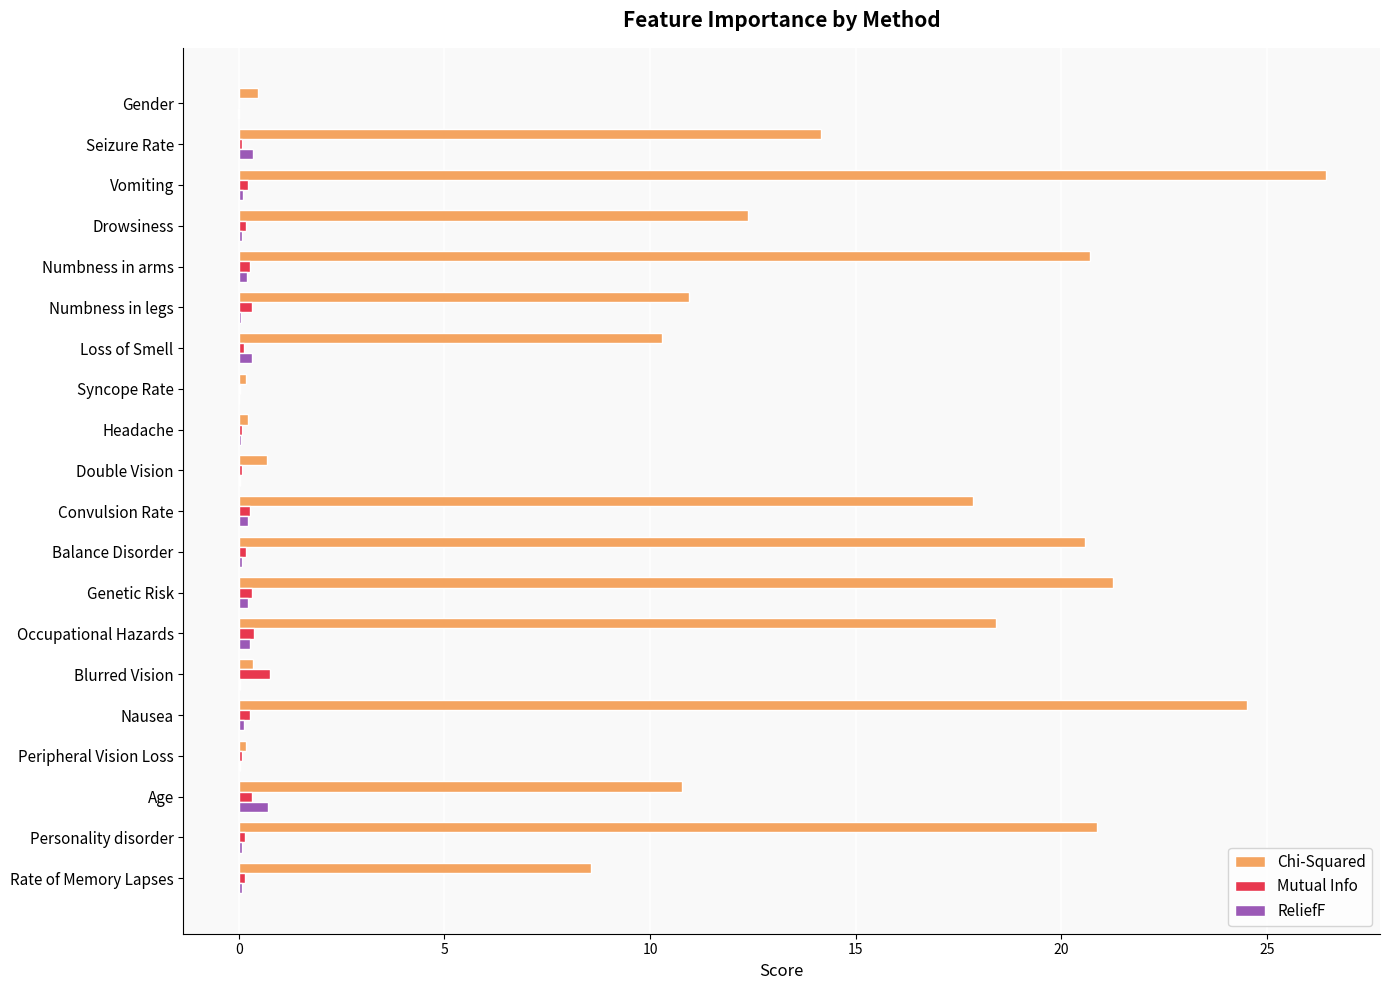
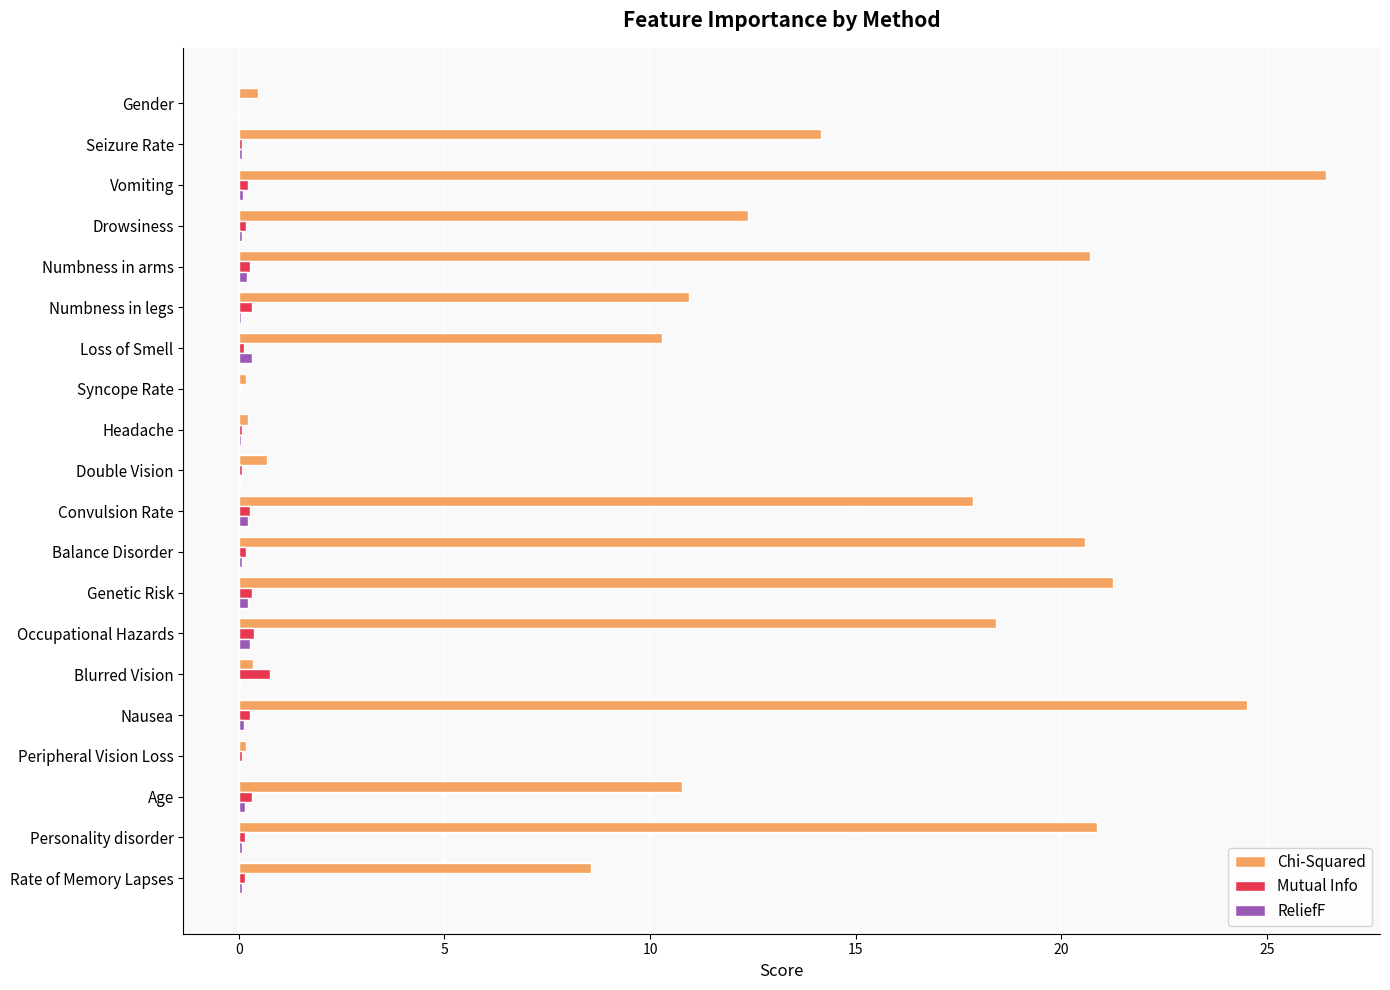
  {
    "Chi-Squared": {
      "Gender": 0.5,
      "Seizure Rate": 14.1,
      "Vomiting": 26.4,
      "Drowsiness": 12.4,
      "Numbness in arms": 20.7,
      "Numbness in legs": 11.0,
      "Loss of Smell": 10.3,
      "Syncope Rate": 0.2,
      "Headache": 0.2,
      "Double Vision": 0.7,
      "Convulsion Rate": 17.8,
      "Balance Disorder": 20.6,
      "Genetic Risk": 21.3,
      "Occupational Hazards": 18.4,
      "Blurred Vision": 0.3,
      "Nausea": 24.5,
      "Peripheral Vision Loss": 0.2,
      "Age": 10.8,
      "Personality disorder": 20.9,
      "Rate of Memory Lapses": 8.6
    },
    "Mutual Info": {
      "Seizure Rate": 0.1,
      "Vomiting": 0.2,
      "Drowsiness": 0.2,
      "Numbness in arms": 0.3,
      "Numbness in legs": 0.3,
      "Loss of Smell": 0.1,
      "Headache": 0.1,
      "Double Vision": 0.1,
      "Convulsion Rate": 0.3,
      "Balance Disorder": 0.2,
      "Genetic Risk": 0.3,
      "Occupational Hazards": 0.4,
      "Blurred Vision": 0.7,
      "Nausea": 0.3,
      "Peripheral Vision Loss": 0.1,
      "Age": 0.3,
      "Personality disorder": 0.2,
      "Rate of Memory Lapses": 0.2
    },
    "ReliefF": {
-     "Seizure Rate": 0.3,
+     "Seizure Rate": 0.1,
      "Vomiting": 0.1,
      "Drowsiness": 0.1,
      "Numbness in arms": 0.2,
      "Numbness in legs": 0.1,
      "Loss of Smell": 0.3,
      "Convulsion Rate": 0.2,
      "Balance Disorder": 0.1,
      "Genetic Risk": 0.2,
      "Occupational Hazards": 0.3,
      "Nausea": 0.1,
-     "Age": 0.7,
+     "Age": 0.1,
      "Personality disorder": 0.1,
      "Rate of Memory Lapses": 0.1
    }
  }
